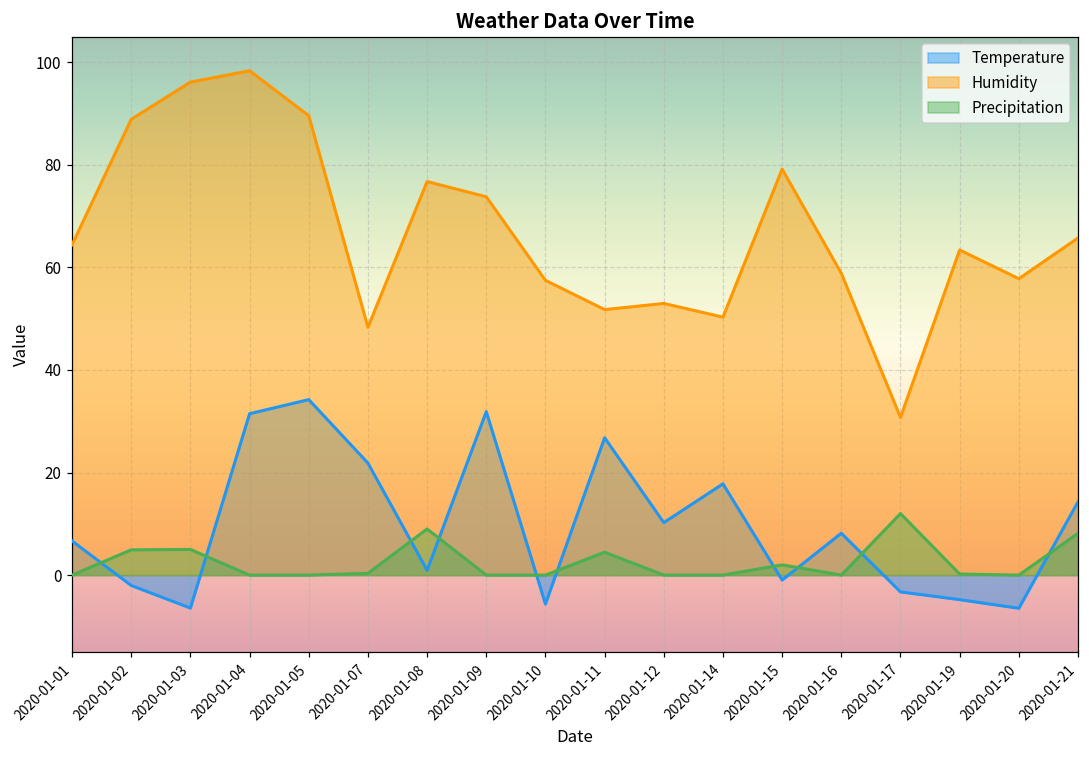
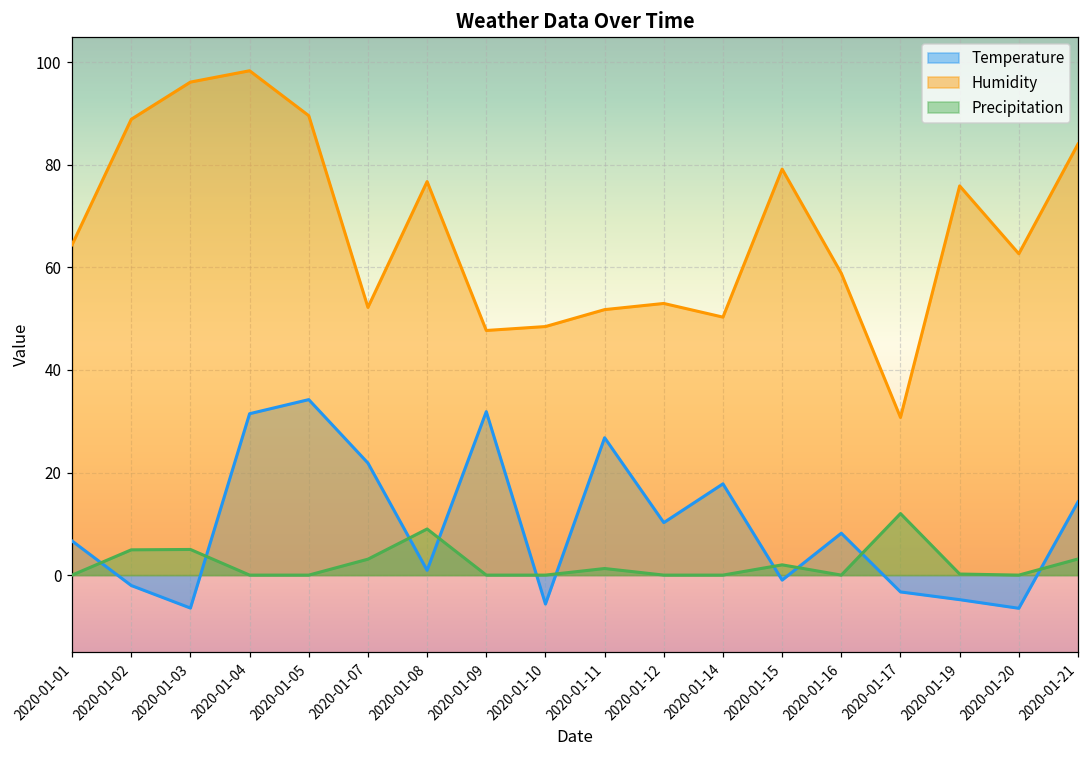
  {
    "Humidity": {
      "2020-01-01": 64,
      "2020-01-02": 89,
      "2020-01-03": 96,
      "2020-01-04": 98,
      "2020-01-05": 90,
-     "2020-01-07": 48,
+     "2020-01-07": 52,
      "2020-01-08": 77,
-     "2020-01-09": 74,
-     "2020-01-10": 57,
+     "2020-01-09": 48,
+     "2020-01-10": 48,
      "2020-01-11": 52,
      "2020-01-12": 53,
      "2020-01-14": 50,
      "2020-01-15": 79,
      "2020-01-16": 59,
      "2020-01-17": 31,
-     "2020-01-19": 63,
-     "2020-01-20": 58,
-     "2020-01-21": 66
+     "2020-01-19": 76,
+     "2020-01-20": 63,
+     "2020-01-21": 84
    },
    "Precipitation": {
      "2020-01-01": 0,
      "2020-01-02": 5,
      "2020-01-03": 5,
      "2020-01-04": 0,
      "2020-01-05": 0,
-     "2020-01-07": 0,
+     "2020-01-07": 3,
      "2020-01-08": 9,
      "2020-01-09": 0,
-     "2020-01-11": 4,
+     "2020-01-11": 1,
      "2020-01-12": 0,
      "2020-01-14": 0,
      "2020-01-15": 2,
      "2020-01-16": 0,
      "2020-01-17": 12,
-     "2020-01-21": 8
+     "2020-01-21": 3
    }
  }
